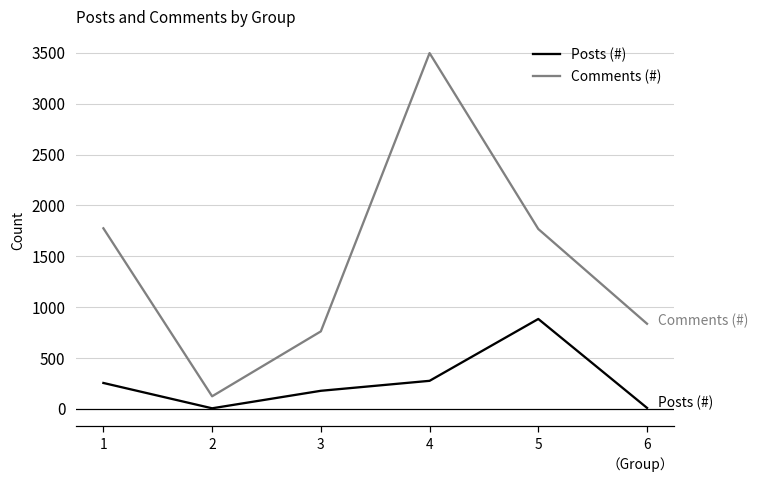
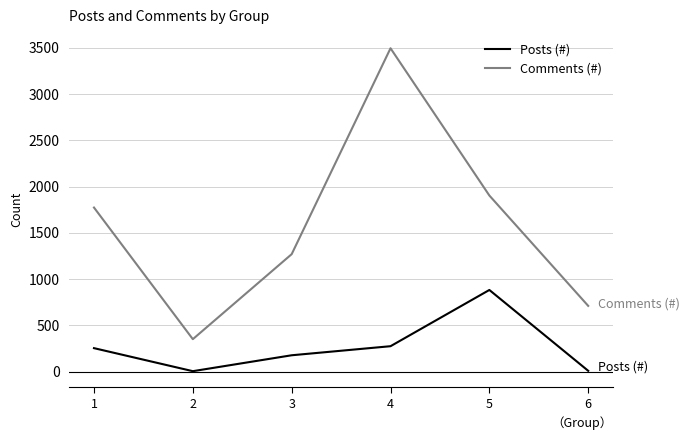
  {
    "Posts (#)": {
      "1": 300,
      "2": 0,
      "3": 200,
      "4": 300,
      "5": 900,
      "6": 0
    },
    "Comments (#)": {
      "1": 1800,
-     "2": 100,
-     "3": 800,
+     "2": 400,
+     "3": 1300,
      "4": 3500,
-     "5": 1800,
-     "6": 800
+     "5": 1900,
+     "6": 700
    }
  }
